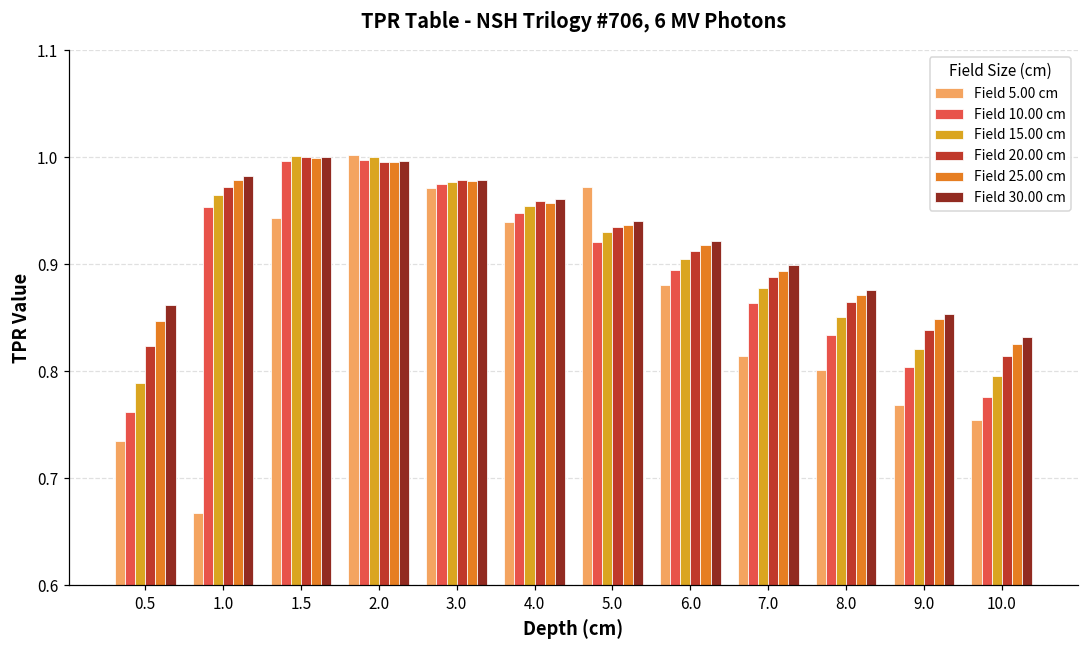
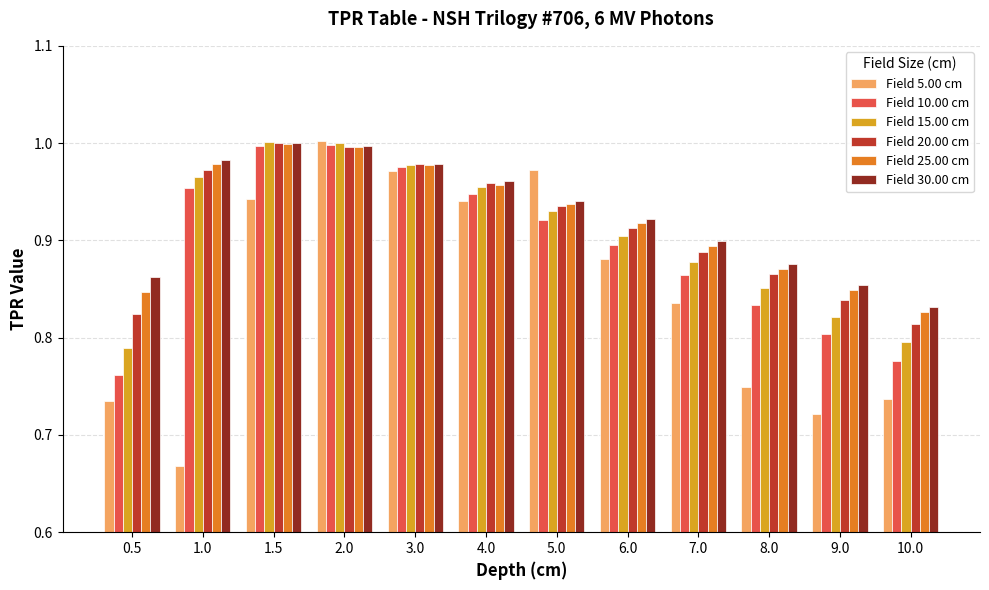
  {
    "Field 5.00 cm": {
      "0.5": 0.74,
      "1.0": 0.67,
      "1.5": 0.94,
      "2.0": 1.00,
      "3.0": 0.97,
      "4.0": 0.94,
      "5.0": 0.97,
      "6.0": 0.88,
-     "7.0": 0.81,
-     "8.0": 0.80,
-     "9.0": 0.77,
-     "10.0": 0.76
+     "7.0": 0.84,
+     "8.0": 0.75,
+     "9.0": 0.72,
+     "10.0": 0.74
    }
  }
